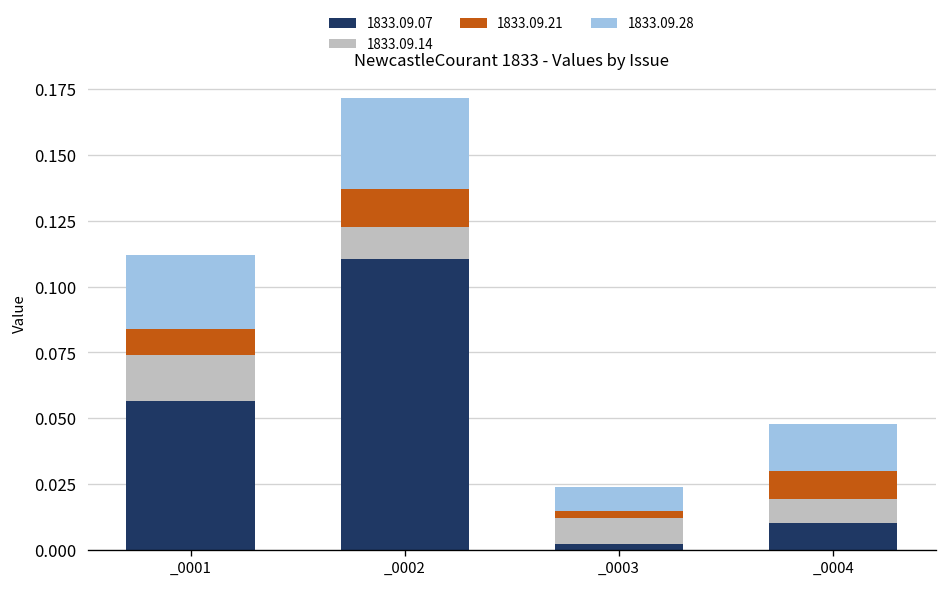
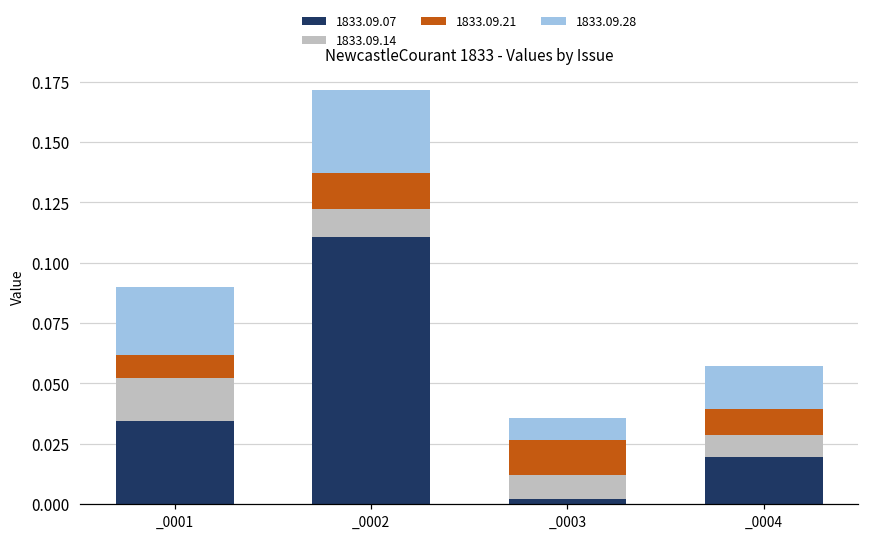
  {
    "1833.09.07": {
-     "_0001": 0.056,
+     "_0001": 0.034,
      "_0002": 0.111,
      "_0003": 0.002,
-     "_0004": 0.010
+     "_0004": 0.020
    },
    "1833.09.21": {
      "_0001": 0.010,
      "_0002": 0.015,
-     "_0003": 0.003,
+     "_0003": 0.014,
      "_0004": 0.011
    }
  }
